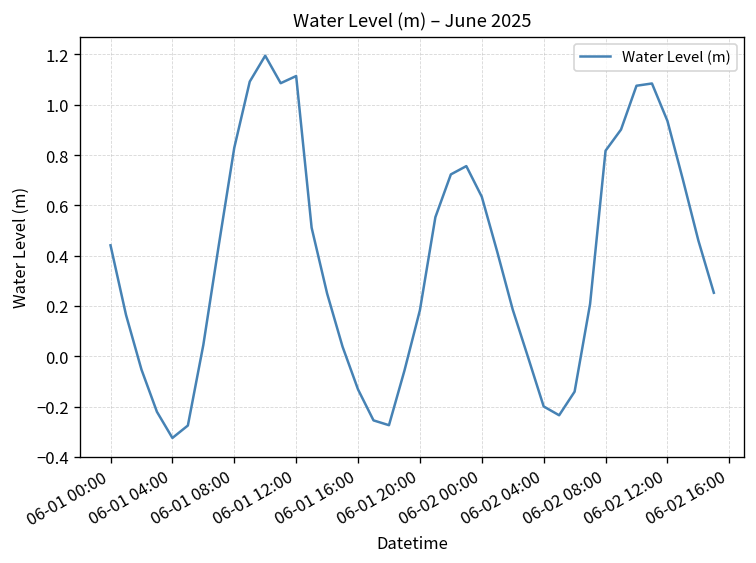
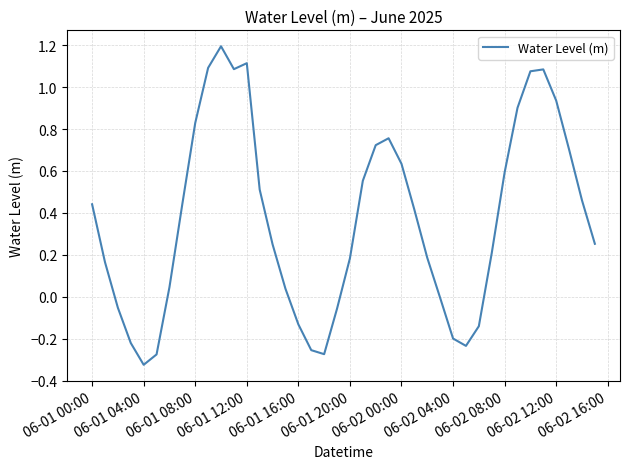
  {
    "06-01 00:00": 0.44,
    "06-01 04:00": -0.32,
    "06-01 08:00": 0.83,
    "06-01 12:00": 1.11,
    "06-01 16:00": -0.13,
    "06-01 20:00": 0.18,
    "06-02 00:00": 0.63,
    "06-02 04:00": -0.20,
-   "06-02 08:00": 0.82,
+   "06-02 08:00": 0.59,
    "06-02 12:00": 0.94
  }
